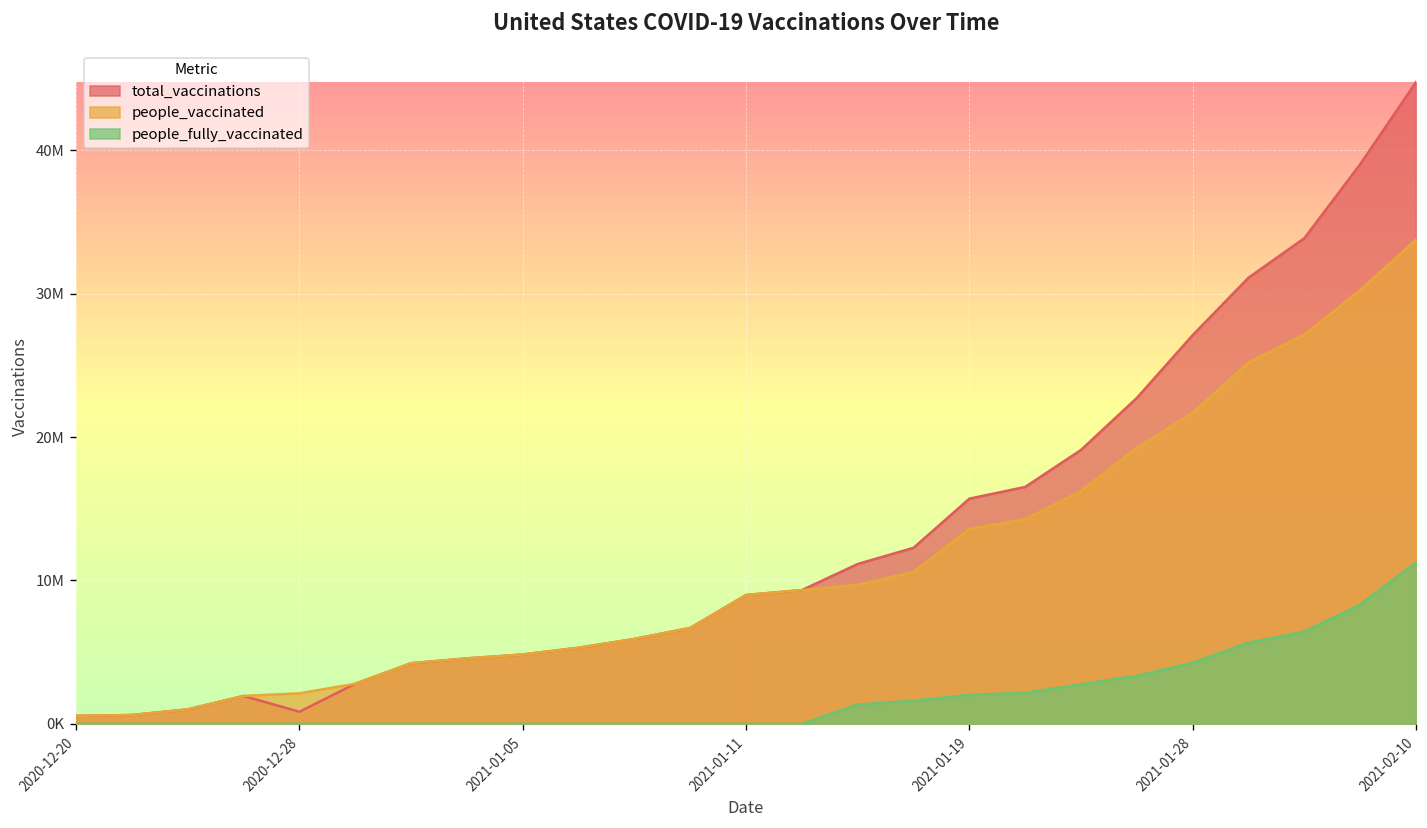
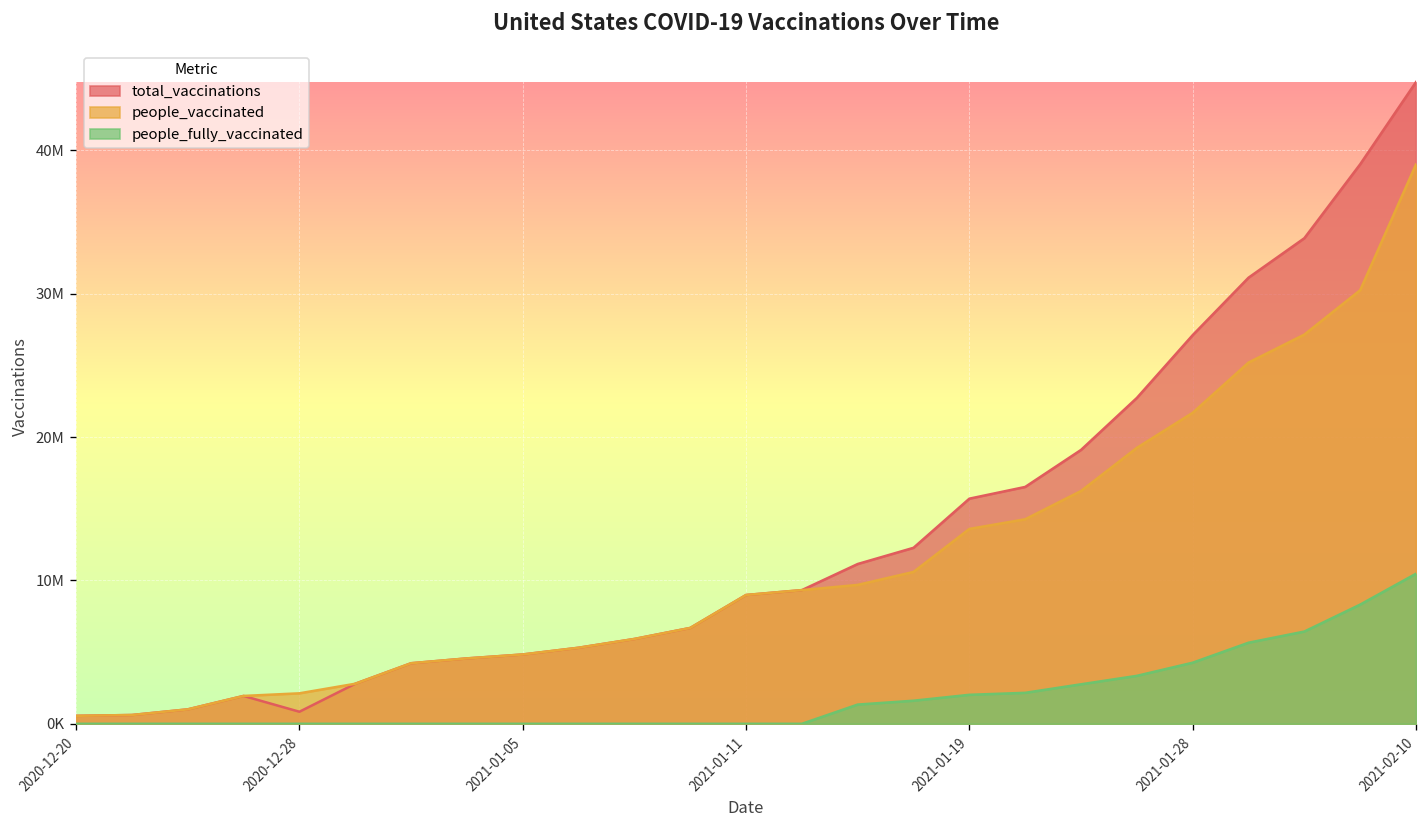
  {
    "total_vaccinations": {
      "2020-12-28": 800000,
      "2021-01-19": 15700000,
      "2021-01-28": 27100000,
      "2021-02-10": 44800000
    },
    "people_vaccinated": {
      "2020-12-28": 2100000,
      "2021-01-19": 13600000,
      "2021-01-28": 21700000,
-     "2021-02-10": 33800000
+     "2021-02-10": 39000000
    },
    "people_fully_vaccinated": {
      "2020-12-20": 0,
      "2020-12-28": 0,
      "2021-01-05": 0,
      "2021-01-11": 0,
      "2021-01-19": 2000000,
      "2021-01-28": 4300000,
-     "2021-02-10": 11300000
+     "2021-02-10": 10500000
    }
  }
